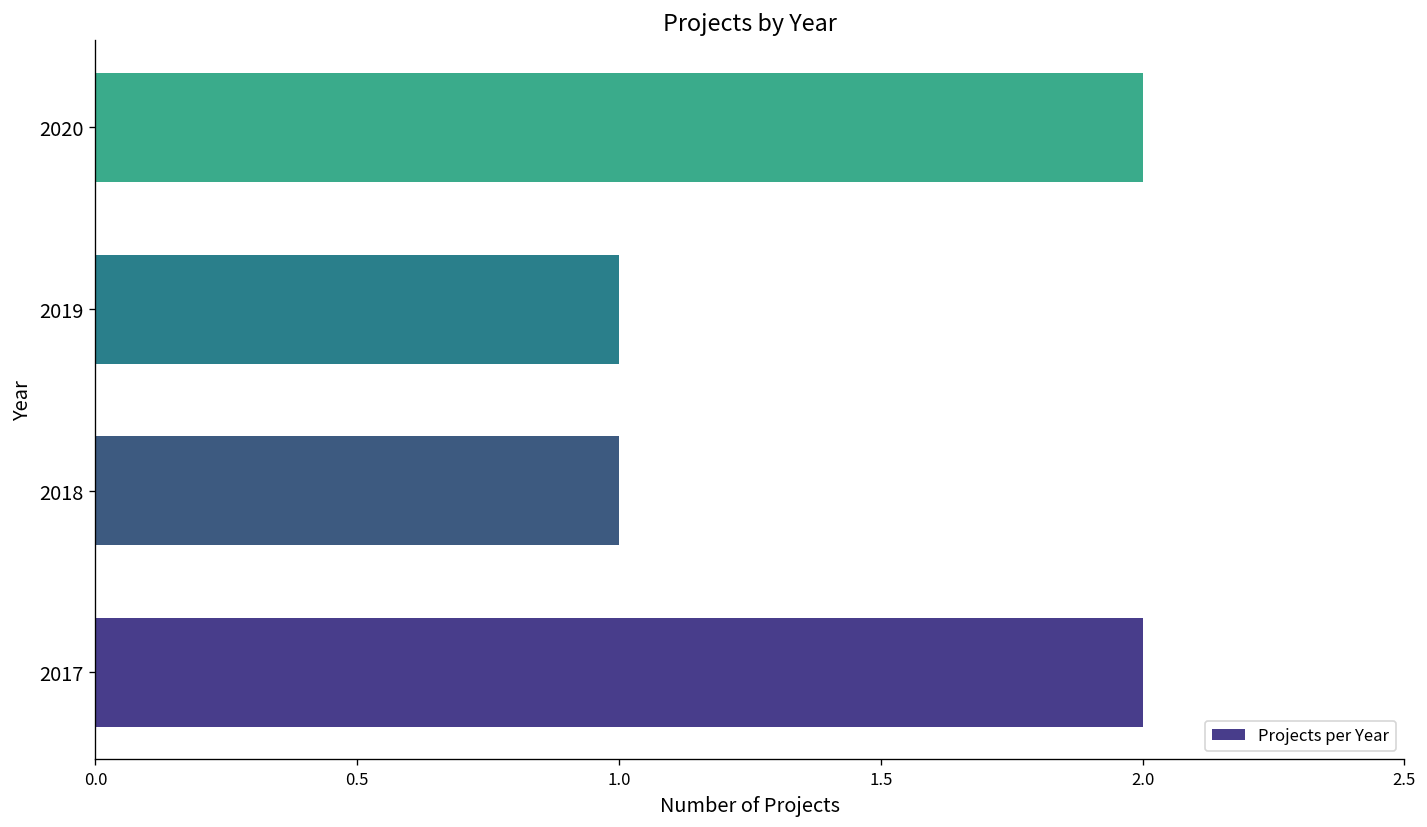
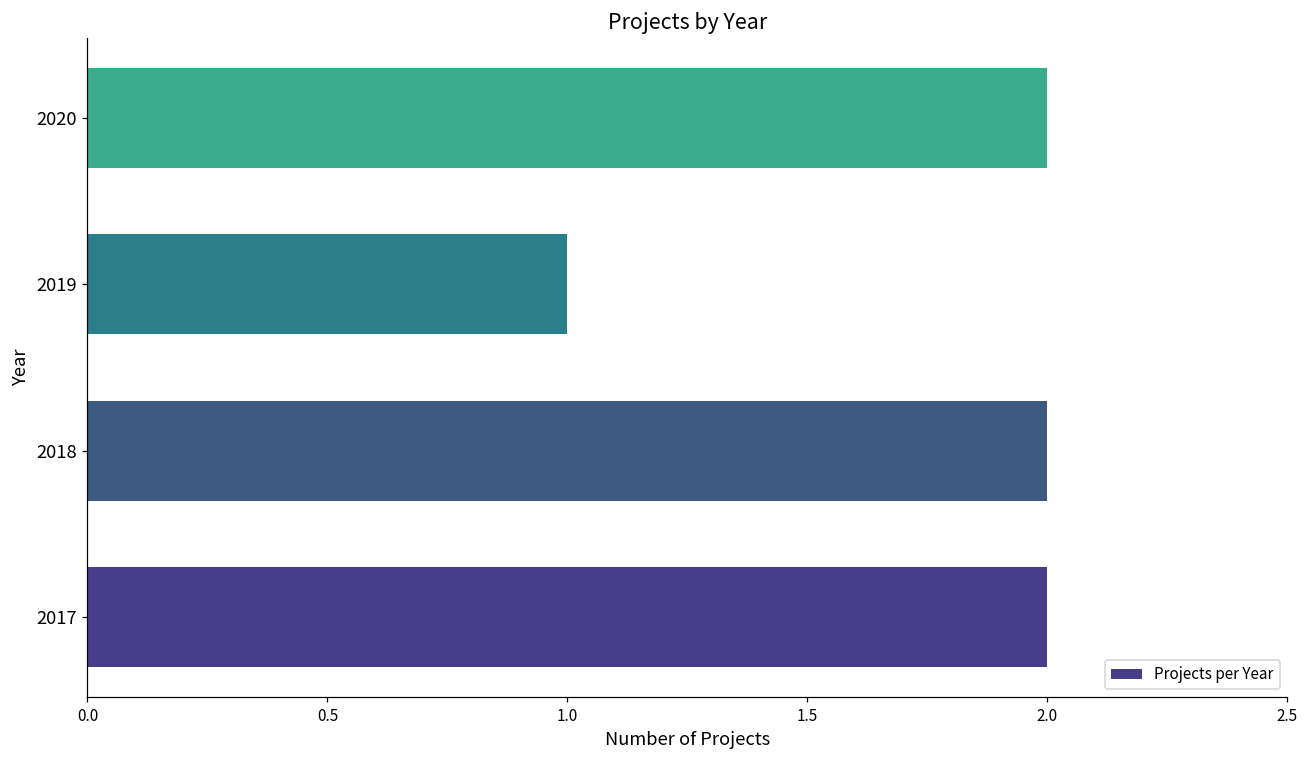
  {
    "2020": 2,
    "2019": 1,
-   "2018": 1,
+   "2018": 2,
    "2017": 2
  }
